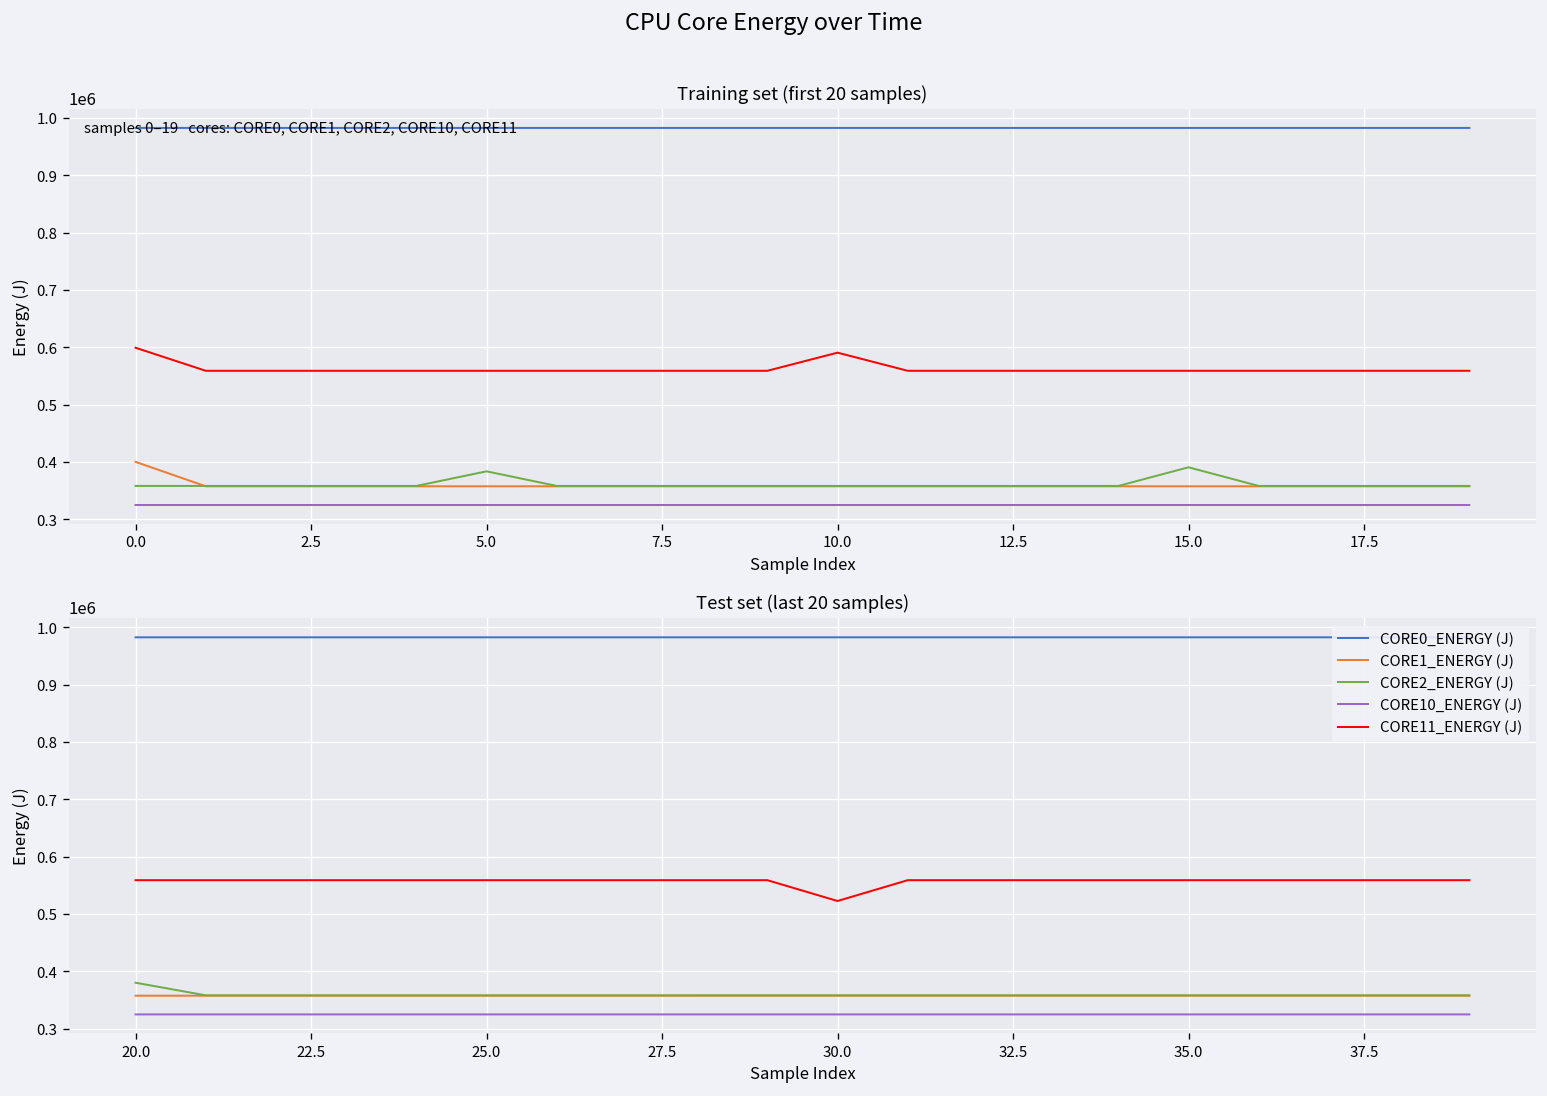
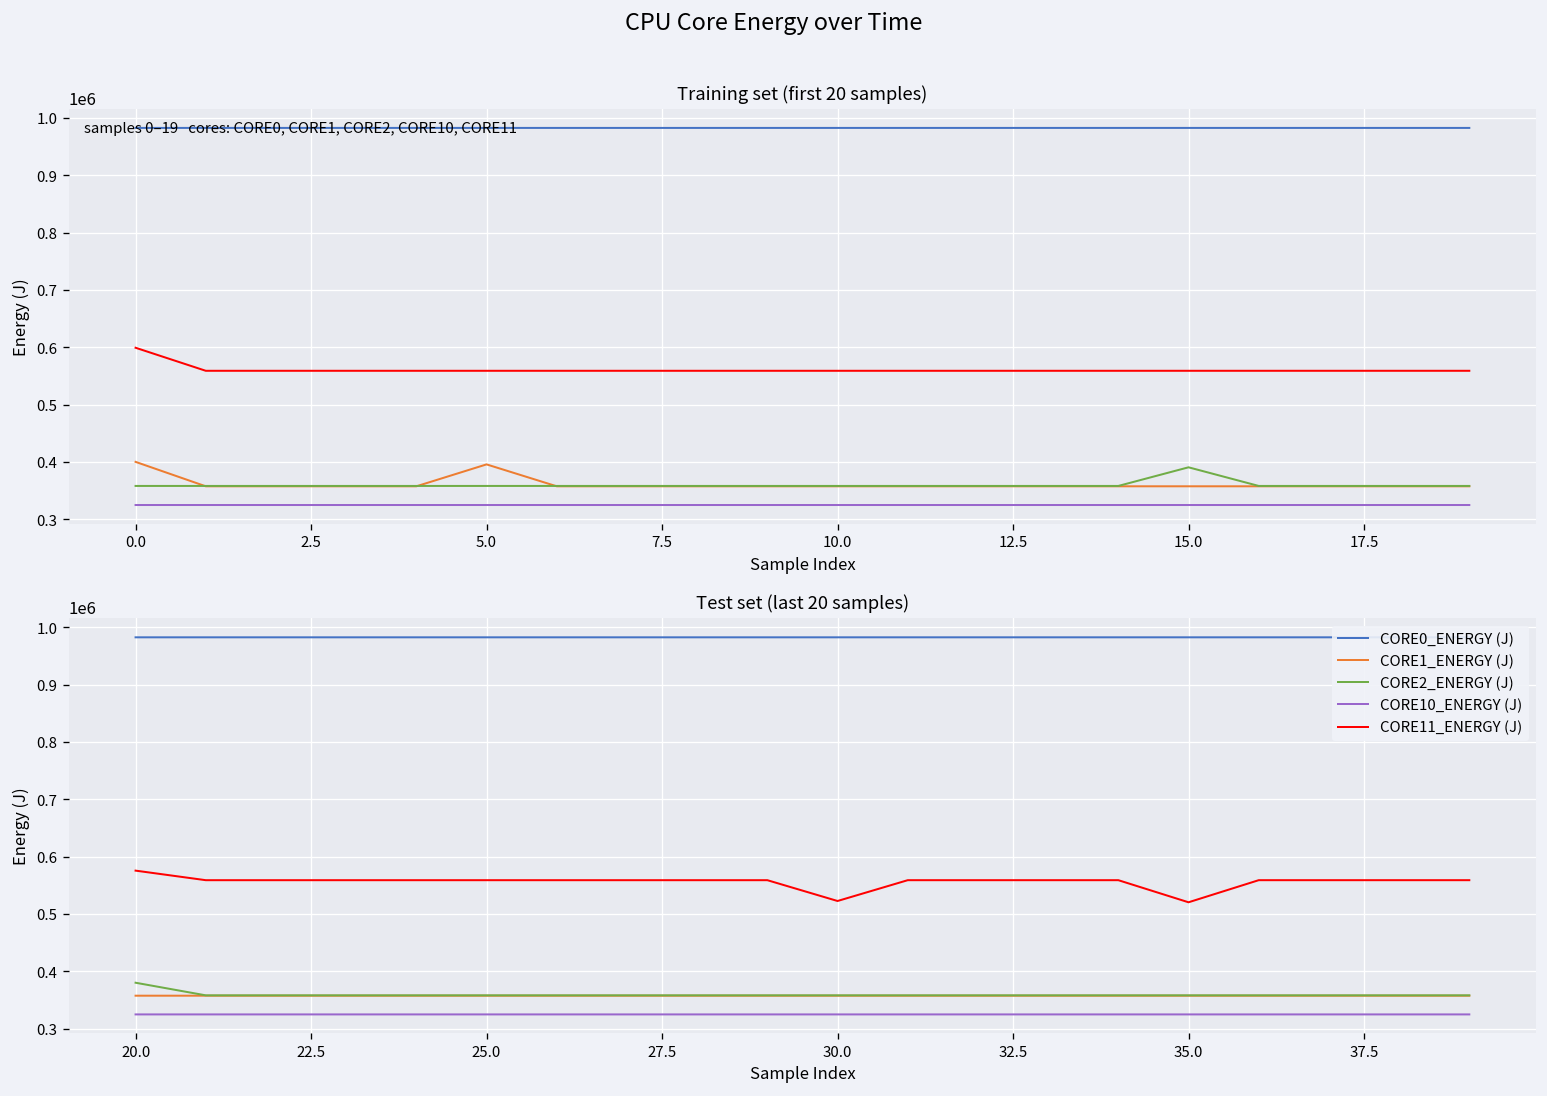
  {
    "Training set (first 20 samples)": {
      "CORE0_ENERGY (J)": {
        "10.0": 980000,
        "15.0": 980000
      },
      "CORE1_ENERGY (J)": {
        "0.0": 400000,
-       "5.0": 360000,
+       "5.0": 400000,
        "15.0": 360000
      },
      "CORE2_ENERGY (J)": {
        "0.0": 360000,
-       "5.0": 380000,
+       "5.0": 360000,
        "15.0": 390000
      },
      "CORE10_ENERGY (J)": {
        "0.0": 330000,
        "5.0": 330000,
        "10.0": 330000,
        "15.0": 330000
      },
      "CORE11_ENERGY (J)": {
        "0.0": 600000,
        "5.0": 560000,
-       "10.0": 590000,
+       "10.0": 560000,
        "15.0": 560000
      }
    },
    "Test set (last 20 samples)": {
      "CORE0_ENERGY (J)": {
        "20.0": 980000,
        "25.0": 980000,
        "30.0": 980000,
        "35.0": 980000
      },
      "CORE1_ENERGY (J)": {
        "20.0": 360000
      },
      "CORE2_ENERGY (J)": {
        "20.0": 380000
      },
      "CORE10_ENERGY (J)": {
        "20.0": 330000,
        "25.0": 330000,
        "30.0": 330000,
        "35.0": 330000
      },
      "CORE11_ENERGY (J)": {
-       "20.0": 560000,
+       "20.0": 580000,
        "25.0": 560000,
        "30.0": 520000,
-       "35.0": 560000
+       "35.0": 520000
      }
    }
  }
